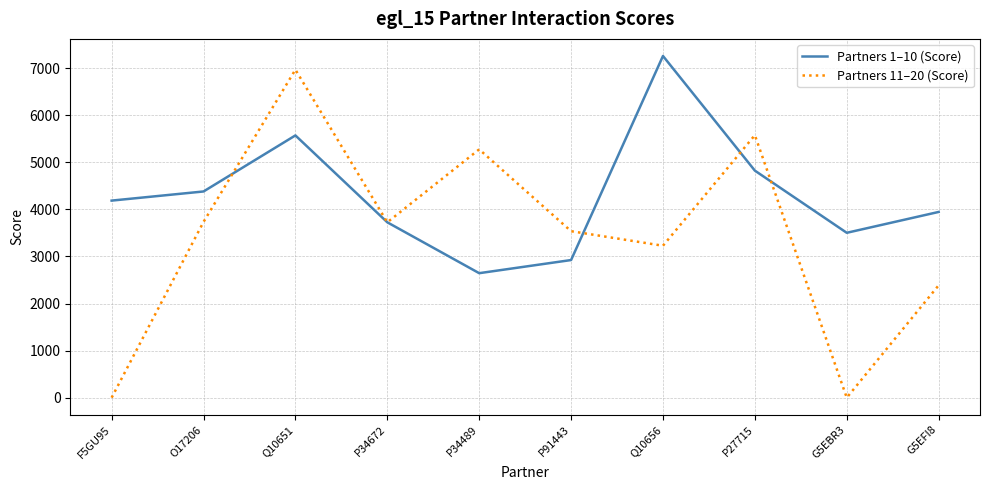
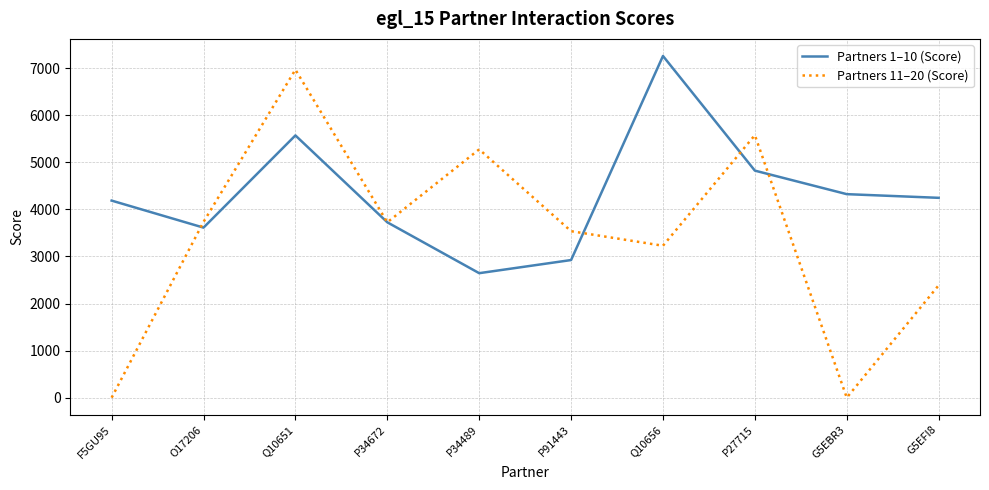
  {
    "Partners 1–10 (Score)": {
      "F5GU95": 4200,
-     "O17206": 4400,
+     "O17206": 3600,
      "Q10651": 5600,
      "P34489": 2600,
      "P91443": 2900,
      "Q10656": 7300,
      "P27715": 4800,
-     "G5EBR3": 3500,
-     "G5EFI8": 3900
+     "G5EBR3": 4300,
+     "G5EFI8": 4200
    },
    "Partners 11–20 (Score)": {
      "F5GU95": 0,
      "O17206": 3700,
      "Q10651": 7000,
      "P34489": 5300,
      "P91443": 3500,
      "Q10656": 3200,
      "P27715": 5600,
      "G5EBR3": 0,
      "G5EFI8": 2400
    }
  }
